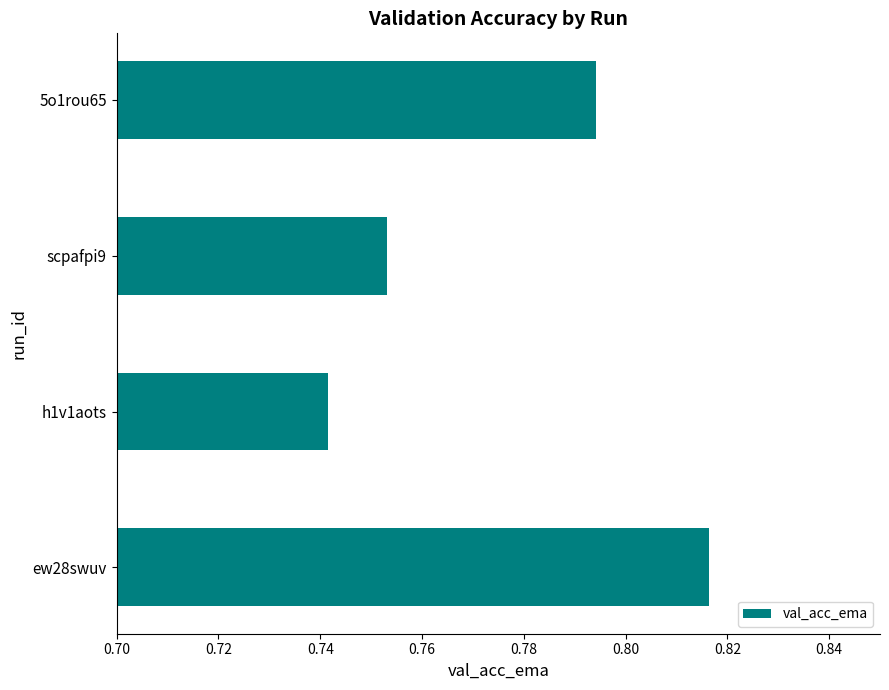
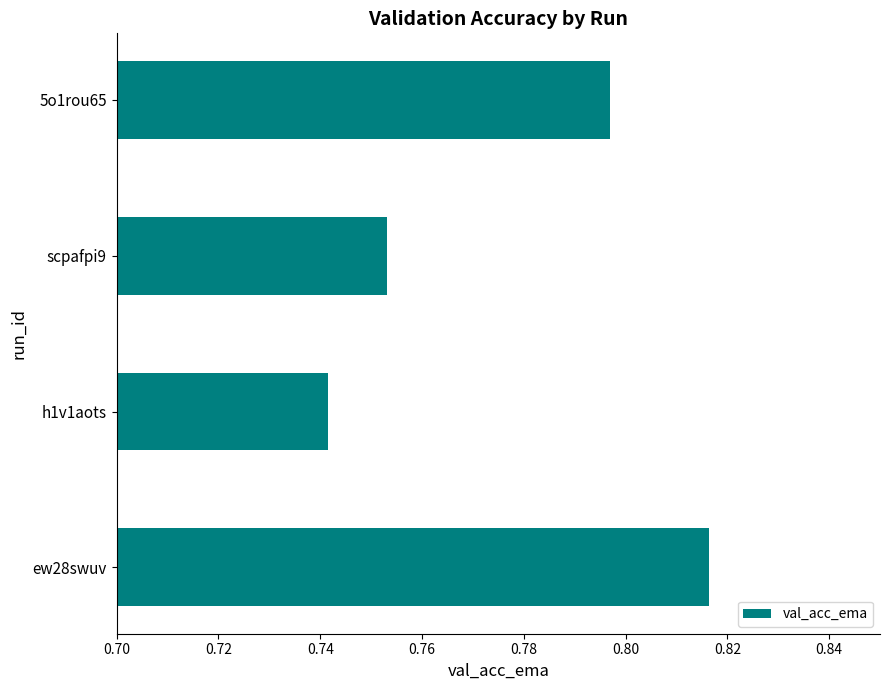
  {
-   "5o1rou65": 0.794,
+   "5o1rou65": 0.797,
    "scpafpi9": 0.753,
    "h1v1aots": 0.741,
    "ew28swuv": 0.816
  }
